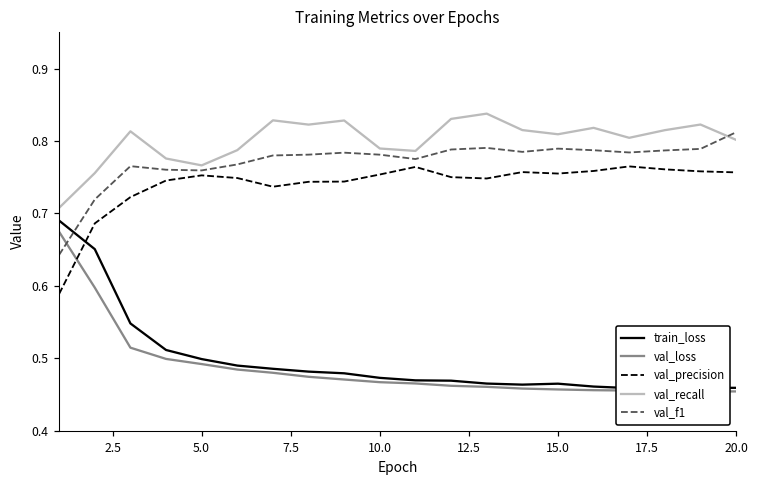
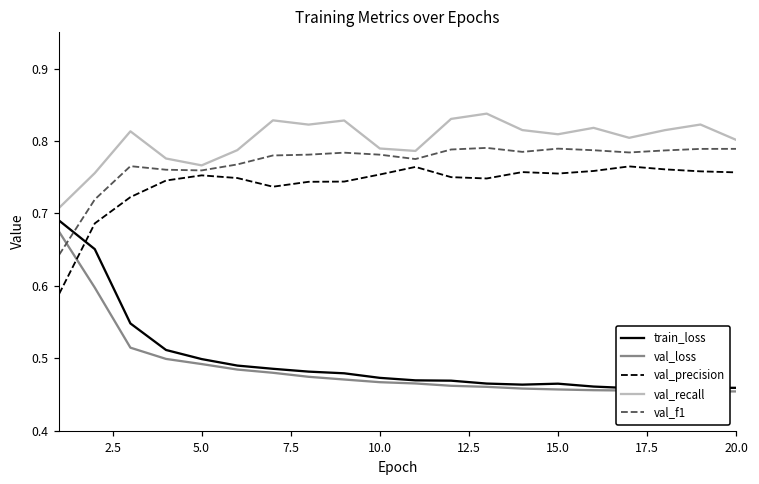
  {
    "val_loss": {
      "5.0": 0.49,
      "10.0": 0.47,
      "15.0": 0.46,
      "20.0": 0.45
    },
    "val_recall": {
      "5.0": 0.77,
      "10.0": 0.79,
      "15.0": 0.81,
      "20.0": 0.80
    },
    "val_f1": {
      "5.0": 0.76,
      "10.0": 0.78,
      "15.0": 0.79,
-     "20.0": 0.81
+     "20.0": 0.79
    }
  }
